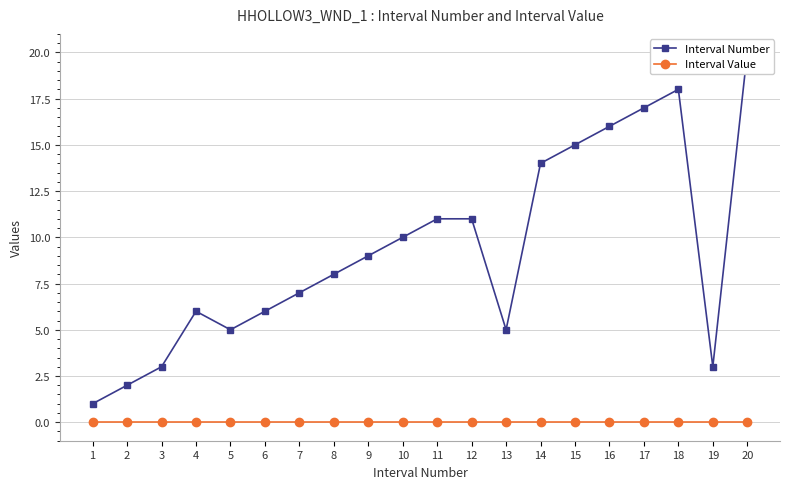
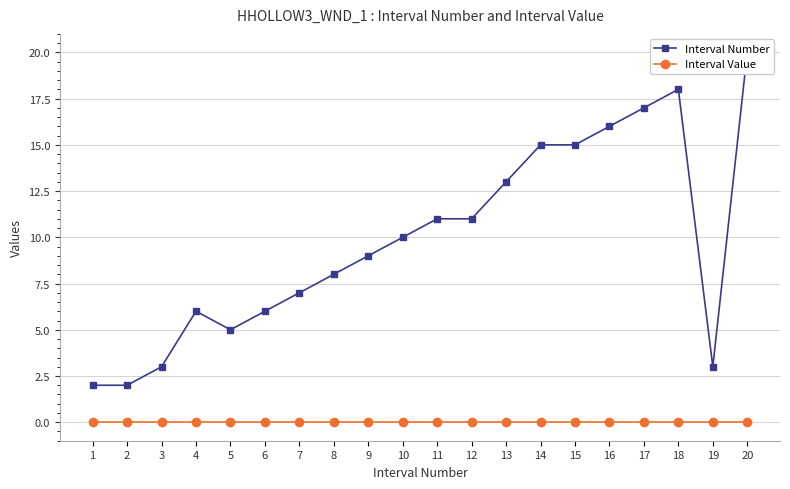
  {
    "Interval Number": {
-     "1": 1,
+     "1": 2,
      "2": 2,
      "3": 3,
      "4": 6,
      "5": 5,
      "6": 6,
      "7": 7,
      "8": 8,
      "9": 9,
      "10": 10,
      "11": 11,
      "12": 11,
-     "13": 5,
-     "14": 14,
+     "13": 13,
+     "14": 15,
      "15": 15,
      "16": 16,
      "17": 17,
      "18": 18,
      "19": 3
    },
    "Interval Value": {
      "1": 0,
      "2": 0,
      "3": 0,
      "4": 0,
      "5": 0,
      "6": 0,
      "7": 0,
      "8": 0,
      "9": 0,
      "10": 0,
      "11": 0,
      "12": 0,
      "13": 0,
      "14": 0,
      "15": 0,
      "16": 0,
      "17": 0,
      "18": 0,
      "19": 0,
      "20": 0
    }
  }
